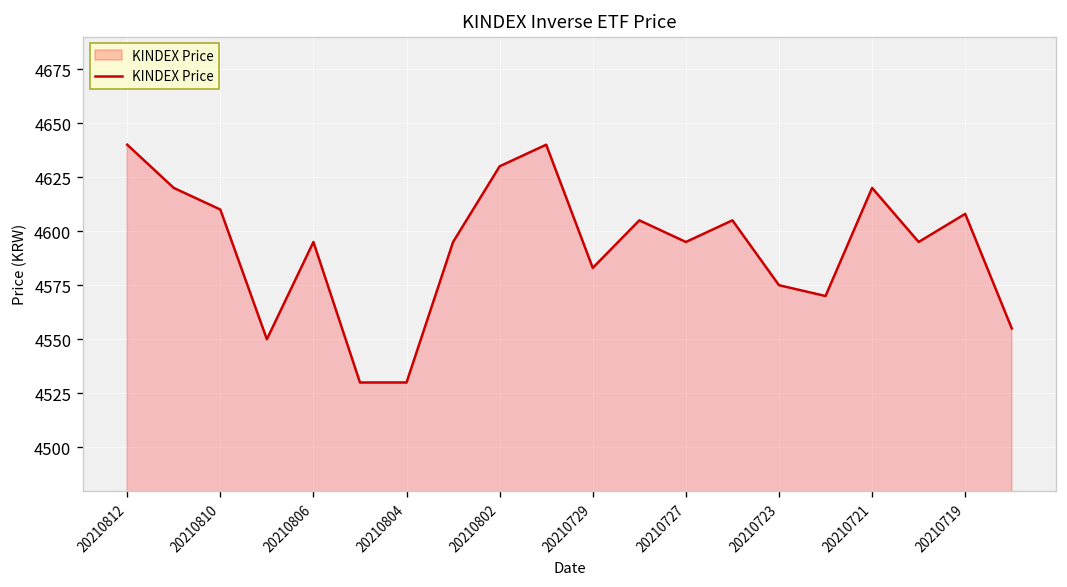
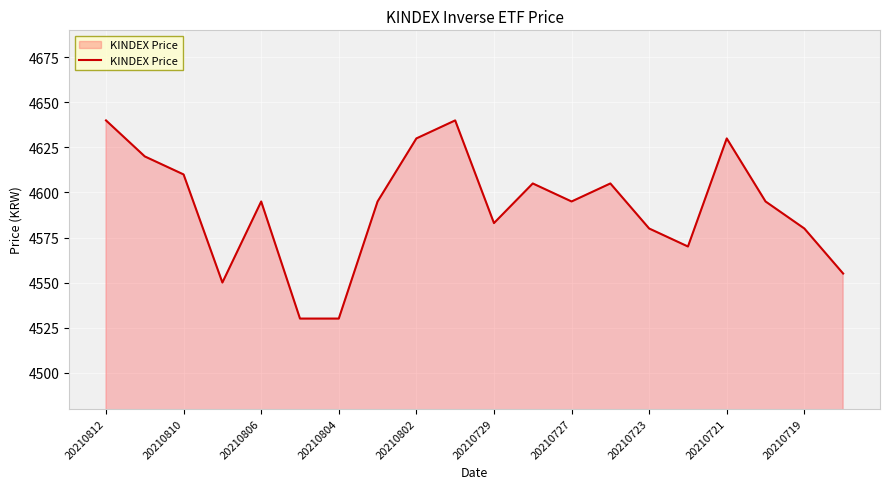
  {
    "20210812": 4640,
    "20210810": 4610,
    "20210806": 4595,
    "20210804": 4530,
    "20210802": 4630,
    "20210729": 4583,
    "20210727": 4595,
-   "20210723": 4575,
-   "20210721": 4620,
-   "20210719": 4608
+   "20210723": 4580,
+   "20210721": 4630,
+   "20210719": 4580
  }
